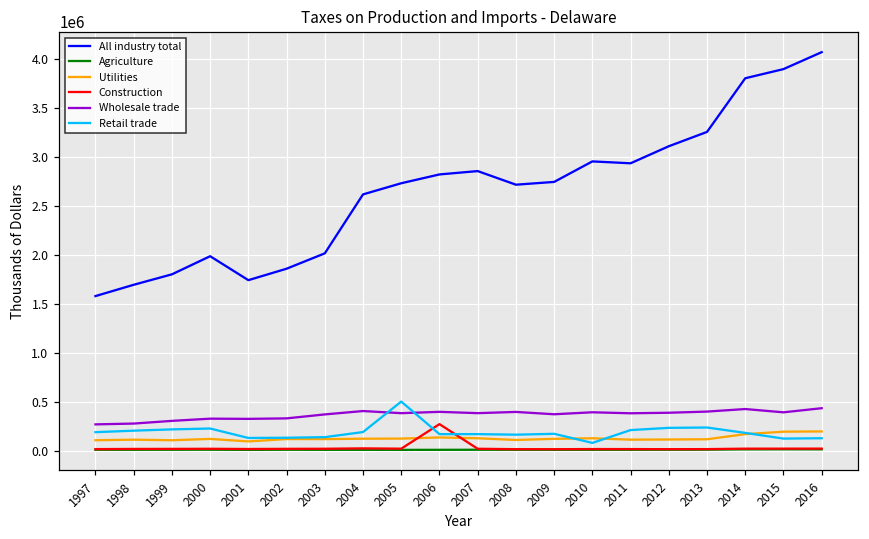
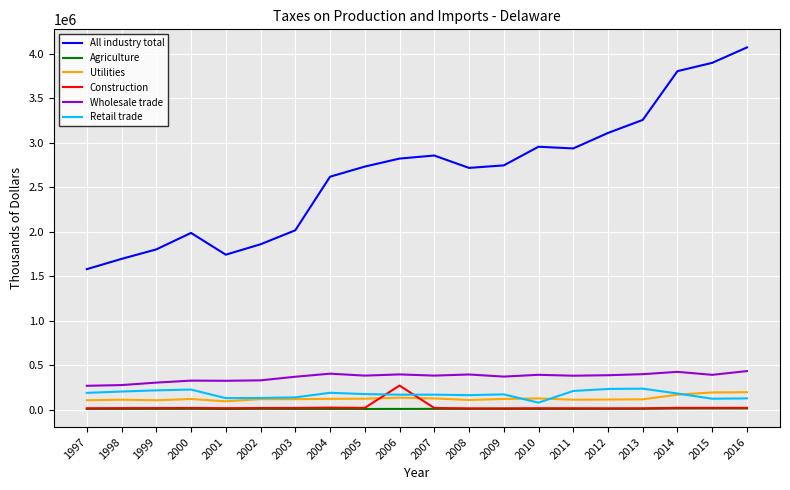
  {
    "All industry total": {
      "1997": 1600000,
      "1998": 1700000,
      "1999": 1800000,
      "2000": 2000000,
      "2001": 1700000,
      "2002": 1900000,
      "2003": 2000000,
      "2004": 2600000,
      "2005": 2700000,
      "2006": 2800000,
      "2007": 2900000,
      "2008": 2700000,
      "2009": 2700000,
      "2010": 3000000,
      "2011": 2900000,
      "2012": 3100000,
      "2013": 3300000,
      "2014": 3800000,
      "2015": 3900000,
      "2016": 4100000
    },
    "Agriculture": {
      "2006": 0
    },
    "Utilities": {
      "1997": 100000,
      "1998": 100000,
      "1999": 100000,
      "2000": 100000,
      "2001": 100000,
      "2004": 100000,
      "2005": 100000,
      "2006": 100000,
      "2007": 100000,
      "2008": 100000,
      "2009": 100000,
      "2010": 100000,
      "2011": 100000,
      "2012": 100000,
      "2013": 100000,
      "2015": 200000,
      "2016": 200000
    },
    "Construction": {
      "2006": 300000
    },
    "Wholesale trade": {
      "1997": 300000,
      "1998": 300000,
      "1999": 300000,
      "2000": 300000,
      "2001": 300000,
      "2002": 300000,
      "2003": 400000,
      "2004": 400000,
      "2005": 400000,
      "2006": 400000,
      "2007": 400000,
      "2008": 400000,
      "2009": 400000,
      "2010": 400000,
      "2011": 400000,
      "2012": 400000,
      "2013": 400000,
      "2014": 400000,
      "2015": 400000,
      "2016": 400000
    },
    "Retail trade": {
      "1997": 200000,
      "1998": 200000,
      "1999": 200000,
      "2000": 200000,
      "2001": 100000,
      "2004": 200000,
-     "2005": 500000,
+     "2005": 200000,
      "2006": 200000,
      "2007": 200000,
      "2008": 200000,
      "2009": 200000,
      "2010": 100000,
      "2011": 200000,
      "2012": 200000,
      "2013": 200000,
      "2015": 100000,
      "2016": 100000
    }
  }
